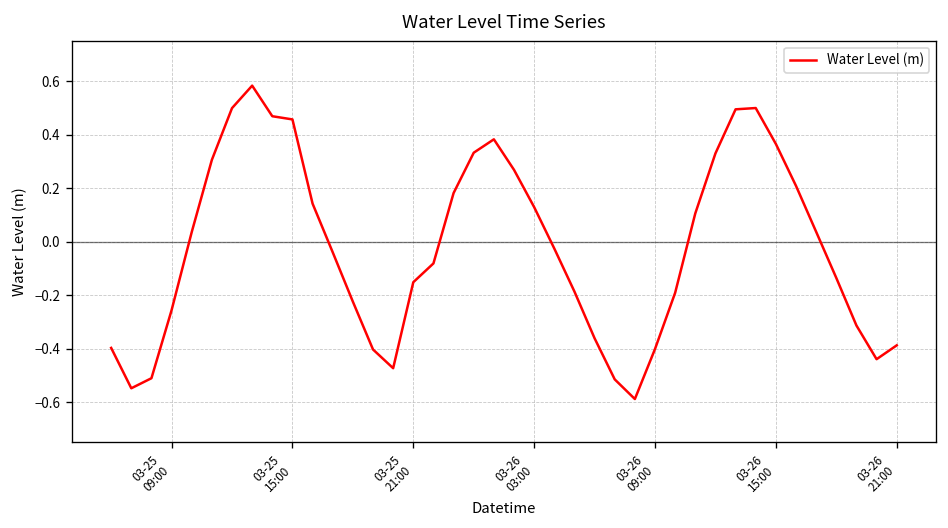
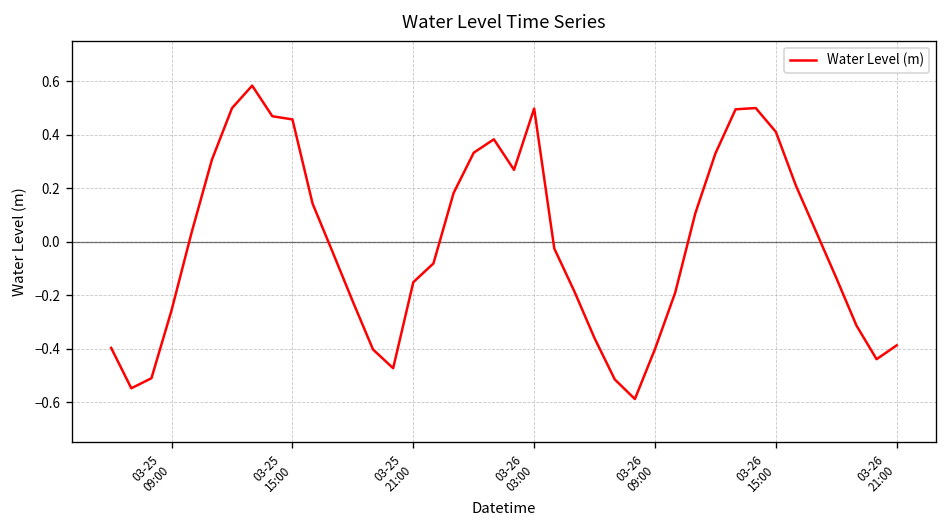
  {
    "03-25 09:00": -0.26,
    "03-25 15:00": 0.46,
    "03-25 21:00": -0.15,
-   "03-26 03:00": 0.13,
+   "03-26 03:00": 0.50,
    "03-26 09:00": -0.40,
-   "03-26 15:00": 0.37,
+   "03-26 15:00": 0.41,
    "03-26 21:00": -0.39
  }
